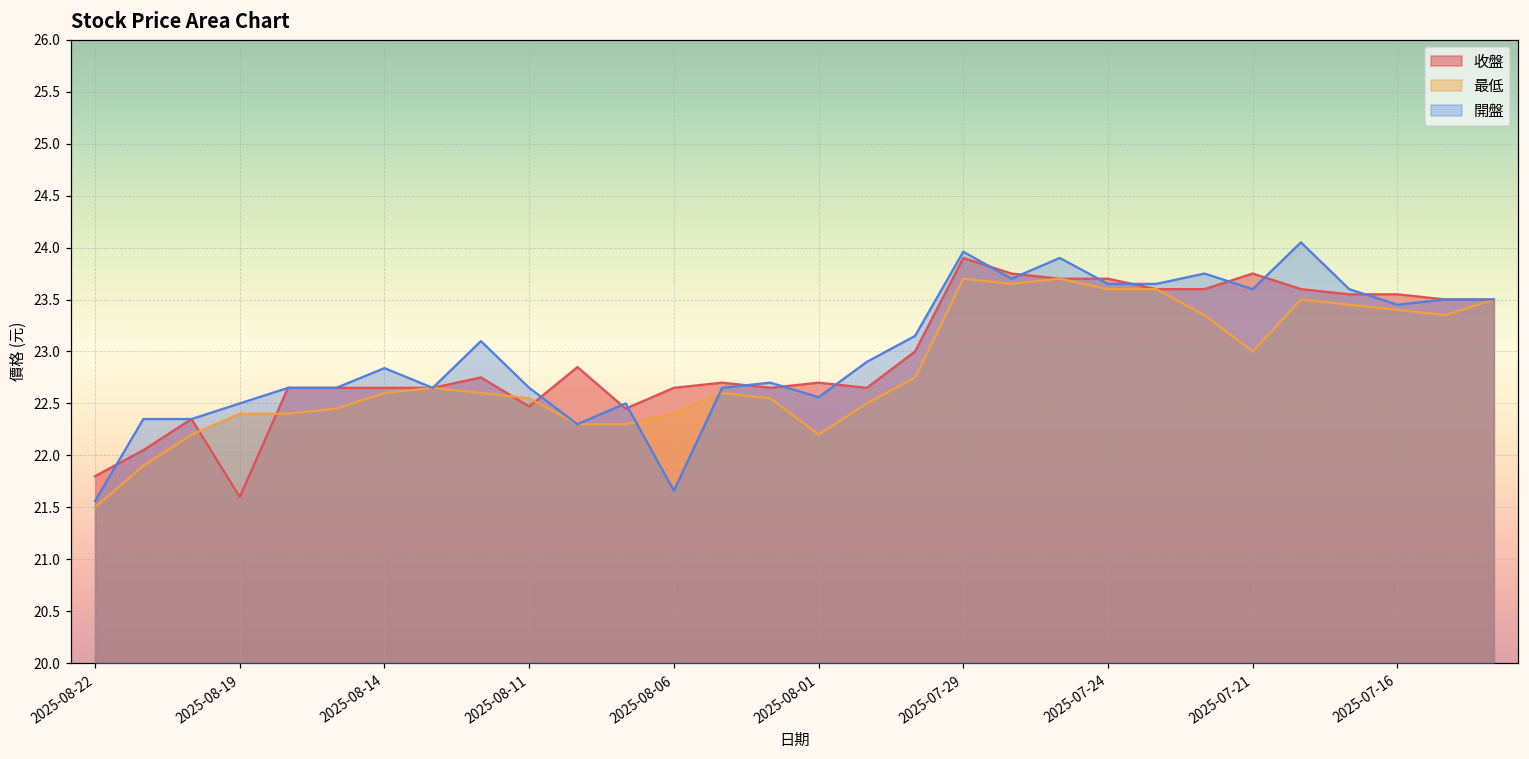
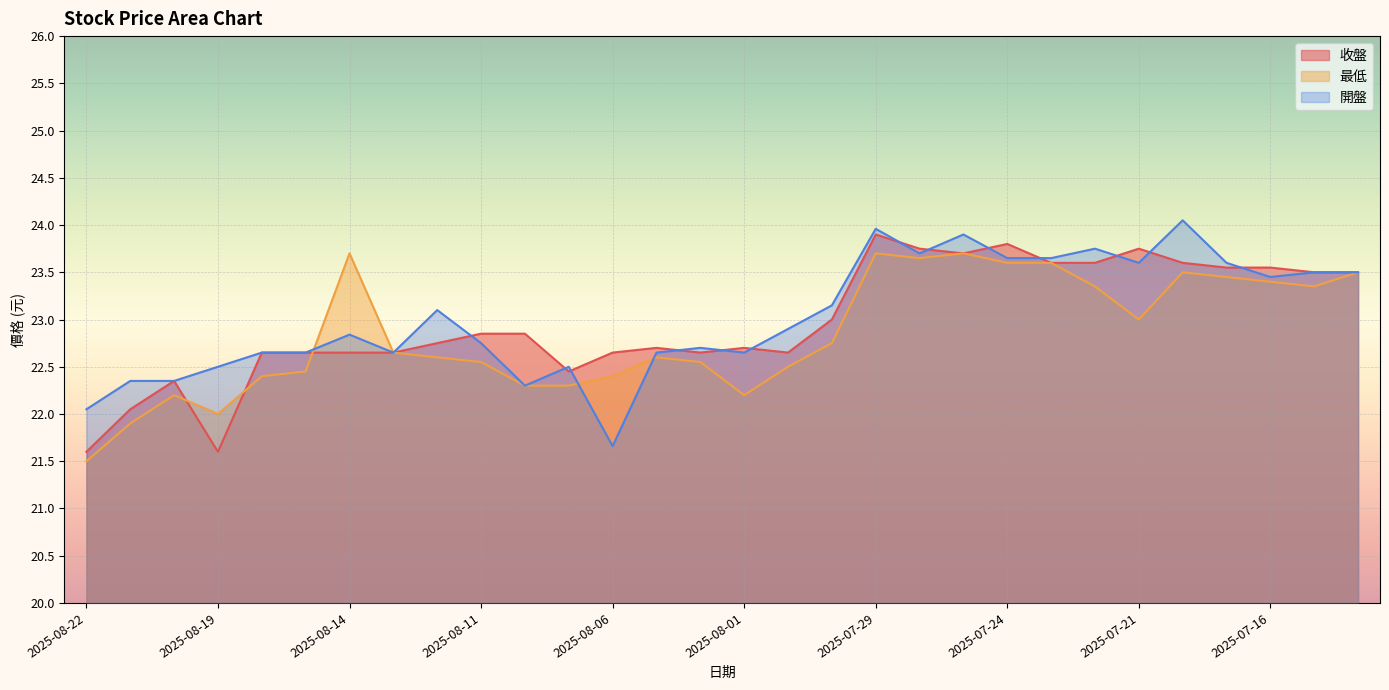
  {
    "收盤": {
-     "2025-08-22": 21.8,
+     "2025-08-22": 21.6,
      "2025-08-19": 21.6,
      "2025-08-14": 22.7,
-     "2025-08-11": 22.5,
+     "2025-08-11": 22.9,
      "2025-08-06": 22.7,
      "2025-08-01": 22.7,
      "2025-07-29": 23.9,
-     "2025-07-24": 23.7,
+     "2025-07-24": 23.8,
      "2025-07-21": 23.8,
      "2025-07-16": 23.6
    },
    "最低": {
      "2025-08-22": 21.5,
-     "2025-08-19": 22.4,
-     "2025-08-14": 22.6,
+     "2025-08-19": 22.0,
+     "2025-08-14": 23.7,
      "2025-08-11": 22.6,
      "2025-08-06": 22.4,
      "2025-08-01": 22.2,
      "2025-07-29": 23.7,
      "2025-07-24": 23.6,
      "2025-07-21": 23.0,
      "2025-07-16": 23.4
    },
    "開盤": {
-     "2025-08-22": 21.6,
+     "2025-08-22": 22.1,
      "2025-08-19": 22.5,
      "2025-08-14": 22.8,
-     "2025-08-11": 22.7,
+     "2025-08-11": 22.8,
      "2025-08-06": 21.7,
-     "2025-08-01": 22.6,
+     "2025-08-01": 22.7,
      "2025-07-29": 24.0,
      "2025-07-24": 23.7,
      "2025-07-21": 23.6,
      "2025-07-16": 23.5
    }
  }
